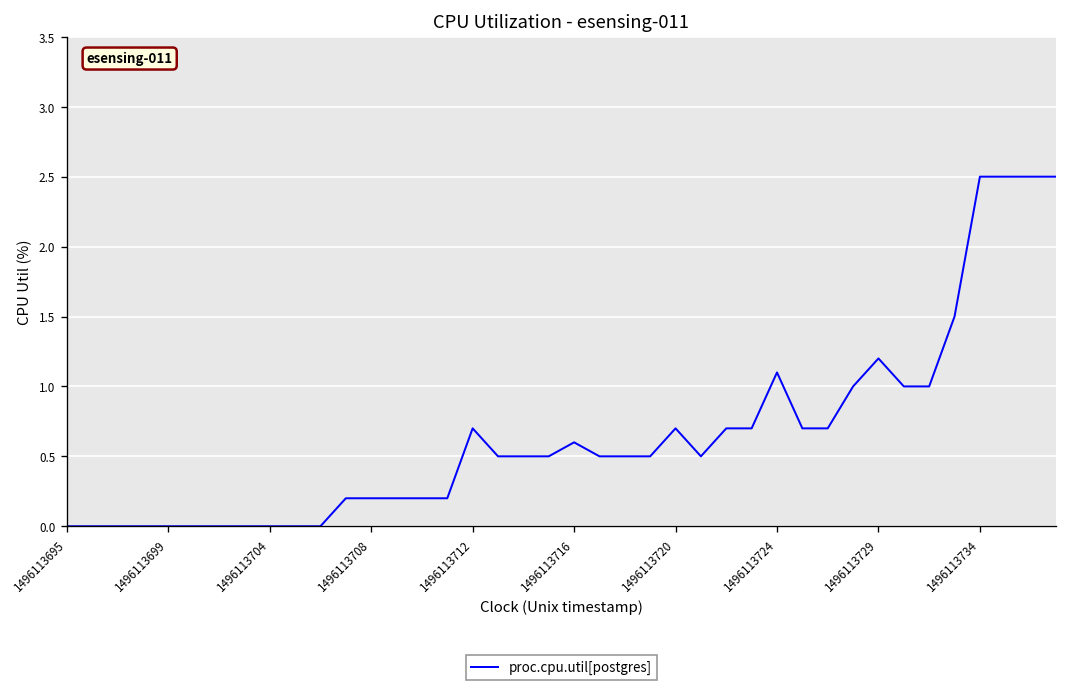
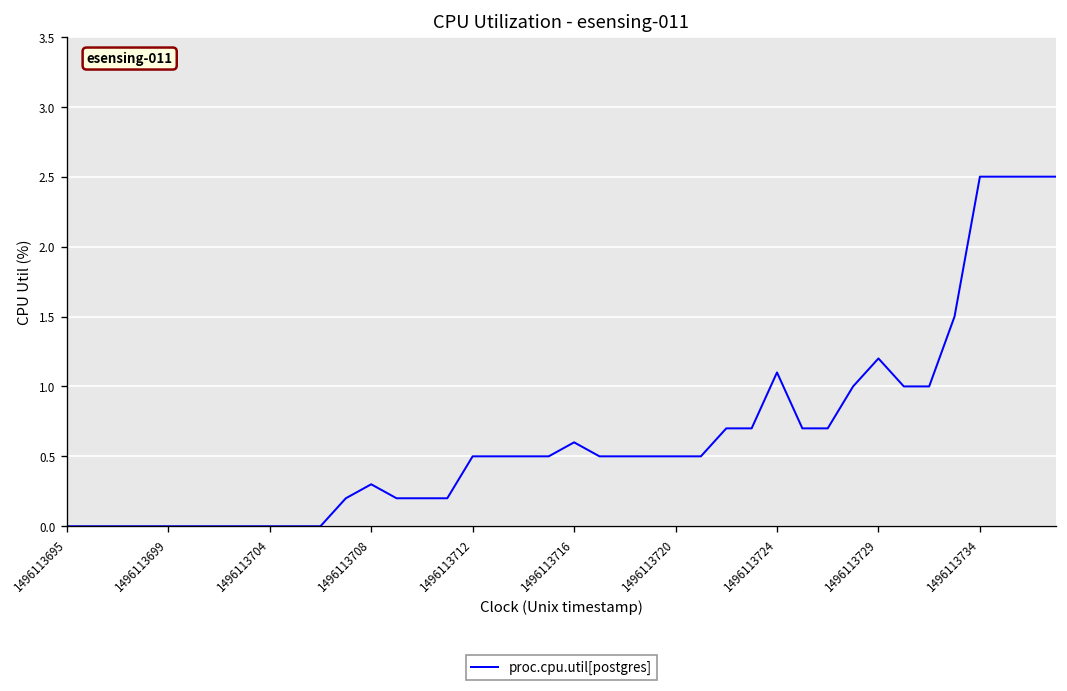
  {
    "1496113695": 0.0,
    "1496113699": 0.0,
    "1496113704": 0.0,
-   "1496113708": 0.2,
-   "1496113712": 0.7,
+   "1496113708": 0.3,
+   "1496113712": 0.5,
    "1496113716": 0.6,
-   "1496113720": 0.7,
+   "1496113720": 0.5,
    "1496113724": 1.1,
    "1496113729": 1.2,
    "1496113734": 2.5
  }
